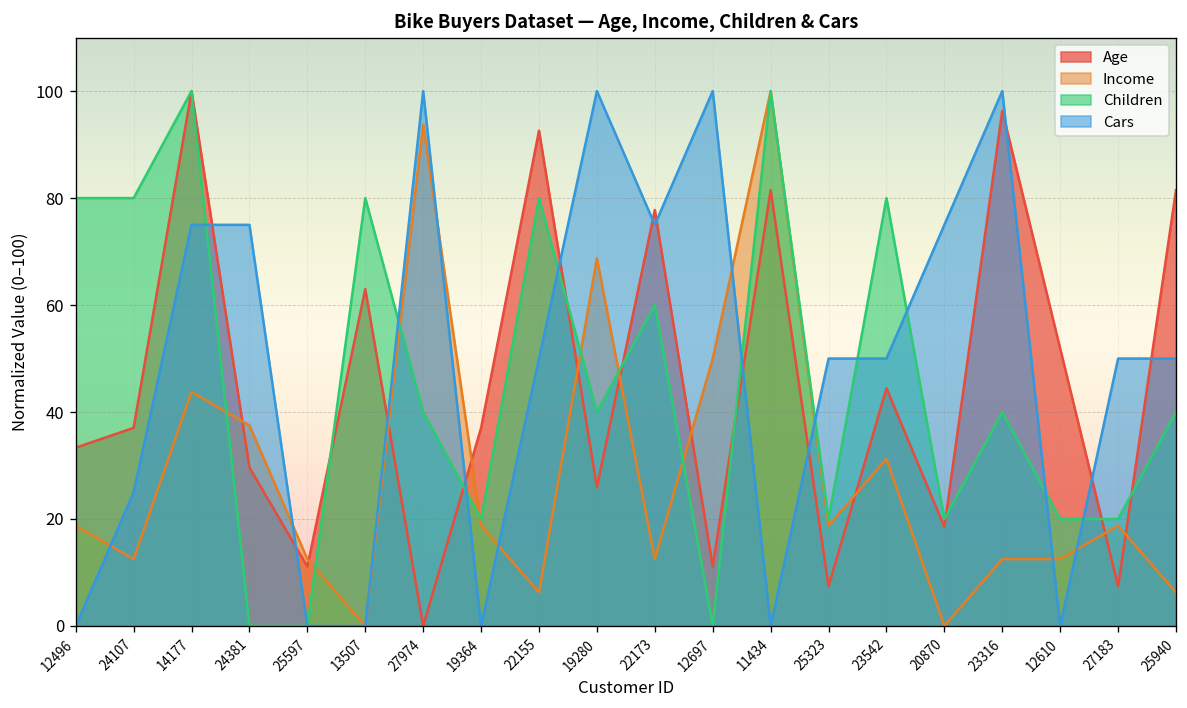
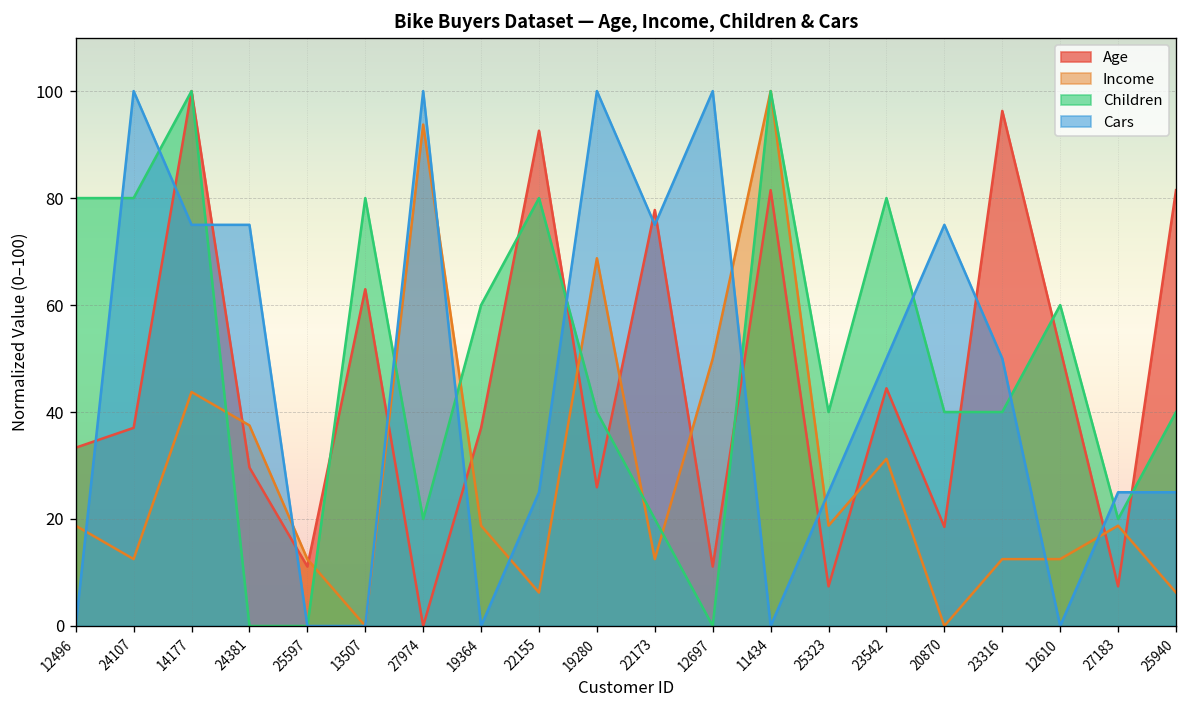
  {
    "Children": {
      "12496": 80,
      "24107": 80,
      "24381": 0,
      "13507": 80,
-     "27974": 40,
-     "19364": 20,
+     "27974": 20,
+     "19364": 60,
      "22155": 80,
      "19280": 40,
-     "22173": 60,
+     "22173": 20,
      "12697": 0,
-     "25323": 20,
+     "25323": 40,
      "23542": 80,
-     "20870": 20,
+     "20870": 40,
      "23316": 40,
-     "12610": 20,
+     "12610": 60,
      "27183": 20,
      "25940": 40
    },
    "Cars": {
      "12496": 0,
-     "24107": 25,
+     "24107": 100,
      "14177": 75,
      "24381": 75,
      "27974": 100,
      "19364": 0,
-     "22155": 50,
+     "22155": 25,
      "19280": 100,
      "22173": 75,
      "12697": 100,
      "11434": 0,
-     "25323": 50,
+     "25323": 25,
      "23542": 50,
      "20870": 75,
-     "23316": 100,
+     "23316": 50,
      "12610": 0,
-     "27183": 50,
-     "25940": 50
+     "27183": 25,
+     "25940": 25
    }
  }
